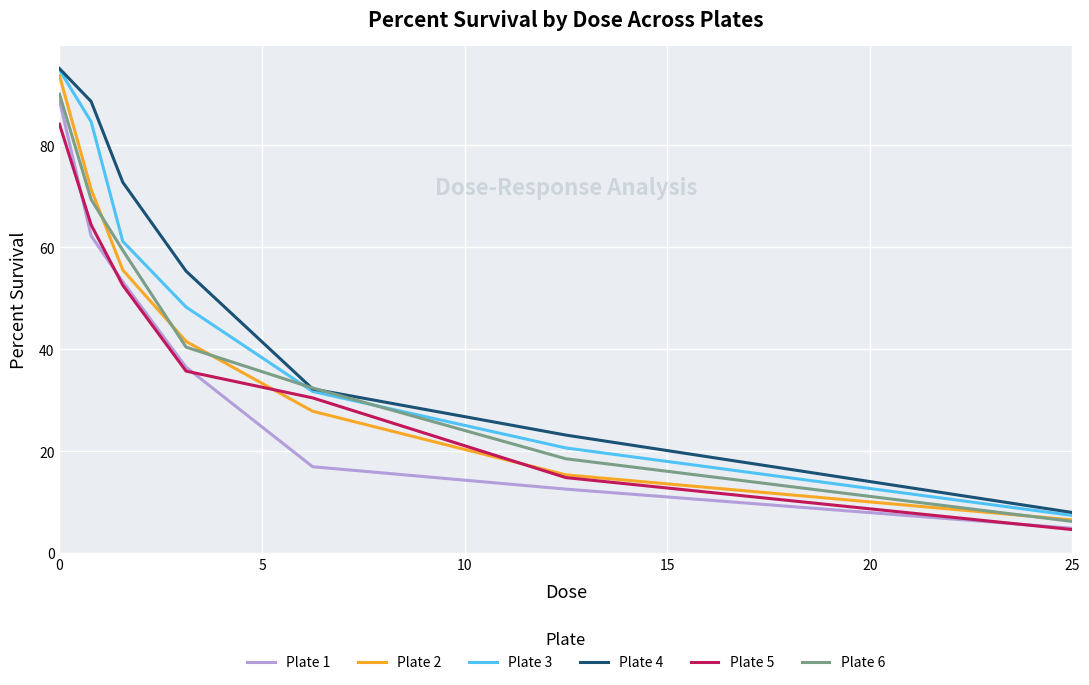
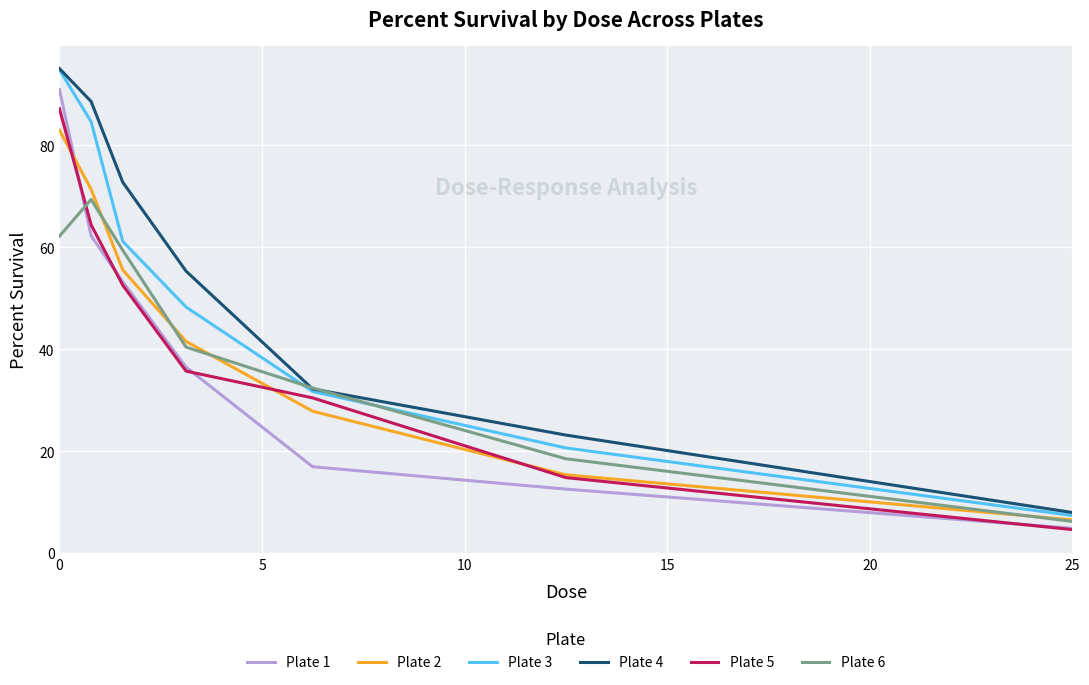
  {
    "Plate 1": {
-     "0": 89
+     "0": 91
    },
    "Plate 2": {
-     "0": 94
+     "0": 83
    },
    "Plate 3": {
      "25": 7
    },
    "Plate 4": {
      "25": 8
    },
    "Plate 5": {
-     "0": 84
+     "0": 87
    },
    "Plate 6": {
-     "0": 90
+     "0": 62
    }
  }
